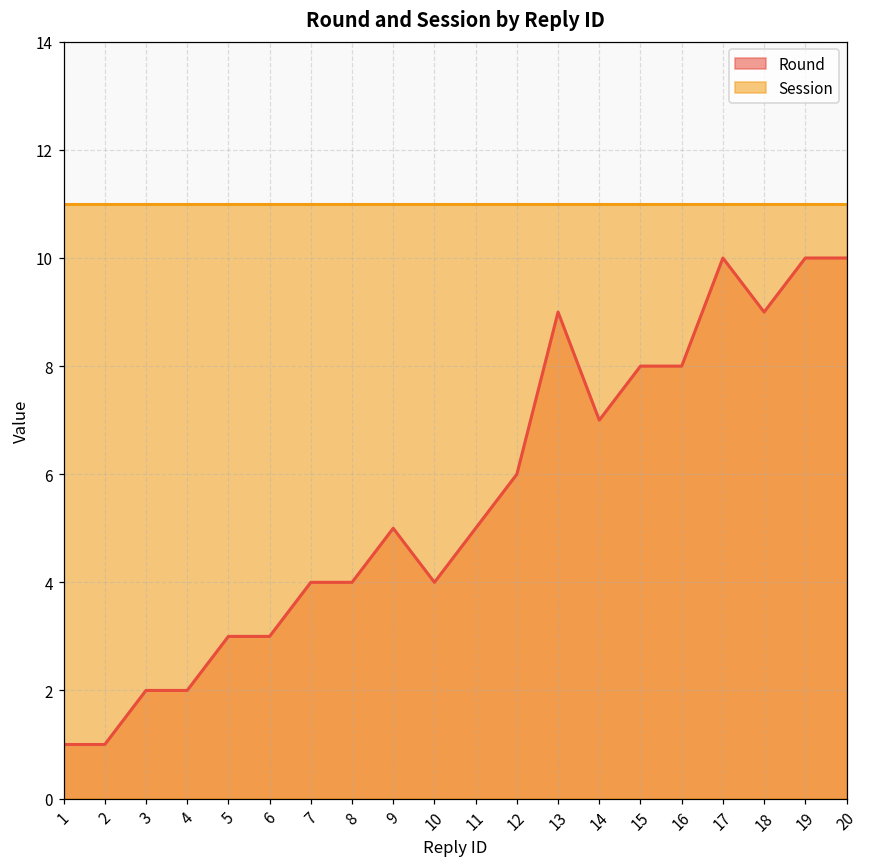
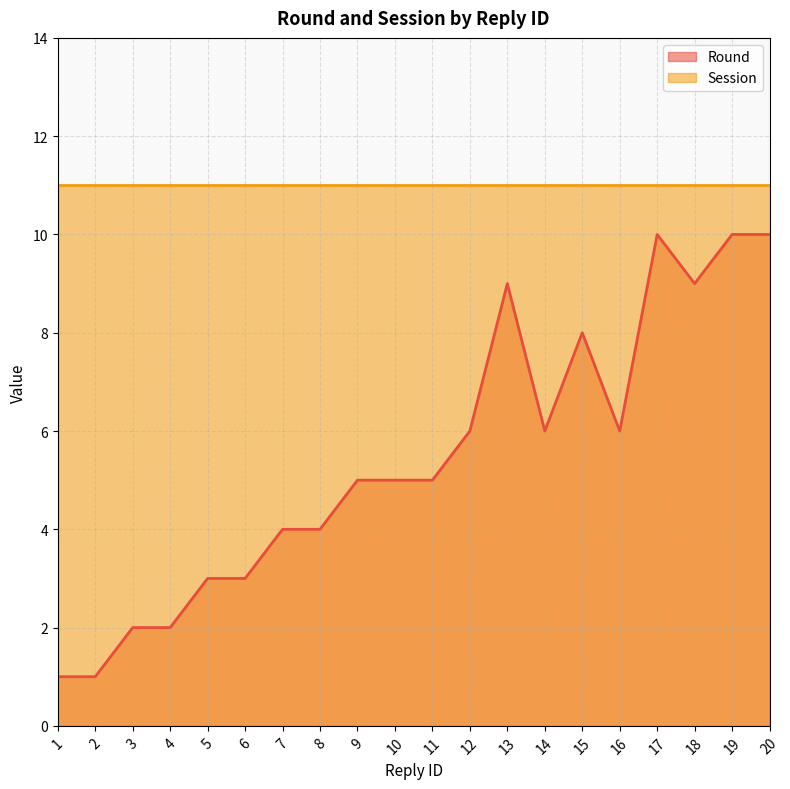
  {
    "Round": {
      "1": 1,
      "2": 1,
      "3": 2,
      "4": 2,
      "5": 3,
      "6": 3,
      "7": 4,
      "8": 4,
      "9": 5,
-     "10": 4,
+     "10": 5,
      "11": 5,
      "12": 6,
      "13": 9,
-     "14": 7,
+     "14": 6,
      "15": 8,
-     "16": 8,
+     "16": 6,
      "17": 10,
      "18": 9,
      "19": 10,
      "20": 10
    },
    "Session": {
      "1": 11,
      "2": 11,
      "3": 11,
      "4": 11,
      "5": 11,
      "6": 11,
      "7": 11,
      "8": 11,
      "9": 11,
      "10": 11,
      "11": 11,
      "12": 11,
      "13": 11,
      "14": 11,
      "15": 11,
      "16": 11,
      "17": 11,
      "18": 11,
      "19": 11,
      "20": 11
    }
  }
